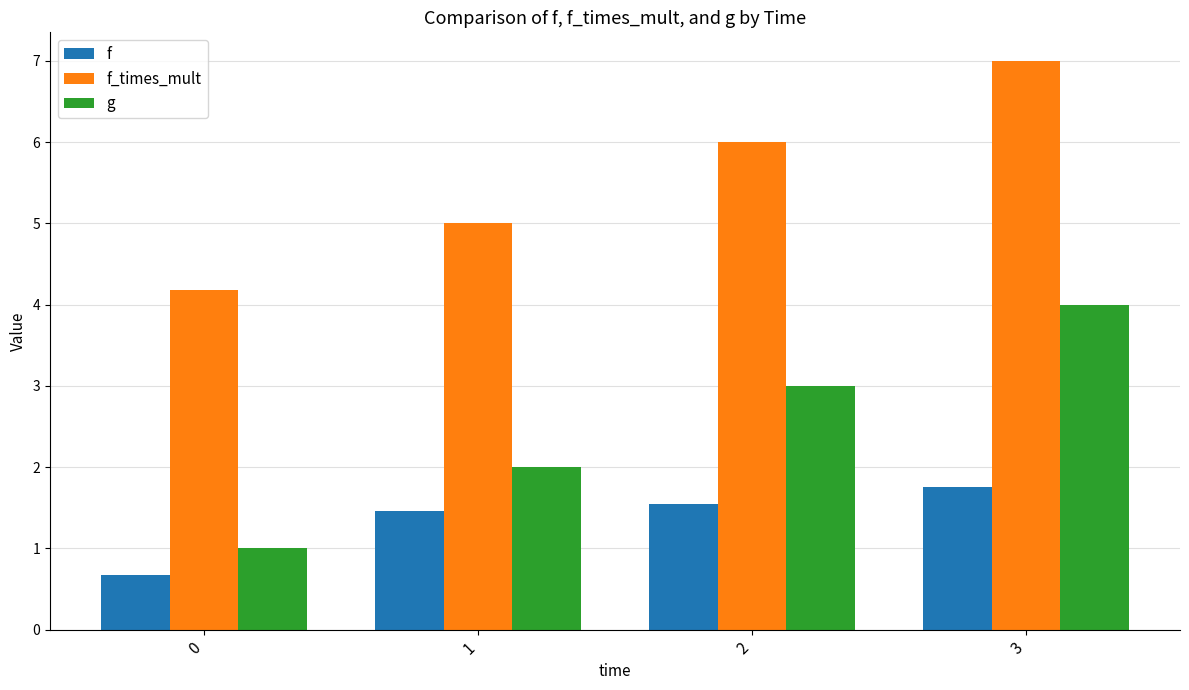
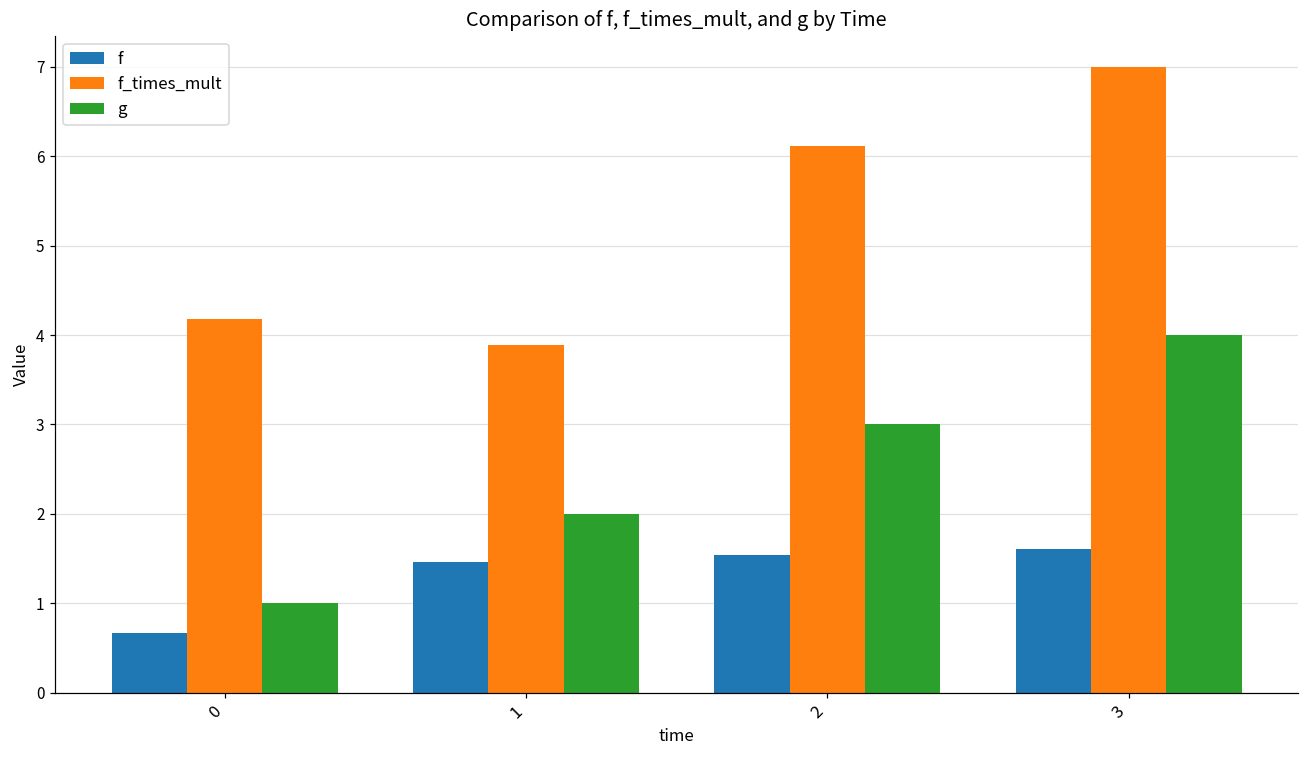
  {
    "f": {
      "0": 0.7,
      "1": 1.5,
      "2": 1.5,
-     "3": 1.7
+     "3": 1.6
    },
    "f_times_mult": {
      "0": 4.2,
-     "1": 5.0,
-     "2": 6.0,
+     "1": 3.9,
+     "2": 6.1,
      "3": 7.0
    },
    "g": {
      "0": 1.0,
      "1": 2.0,
      "2": 3.0,
      "3": 4.0
    }
  }
